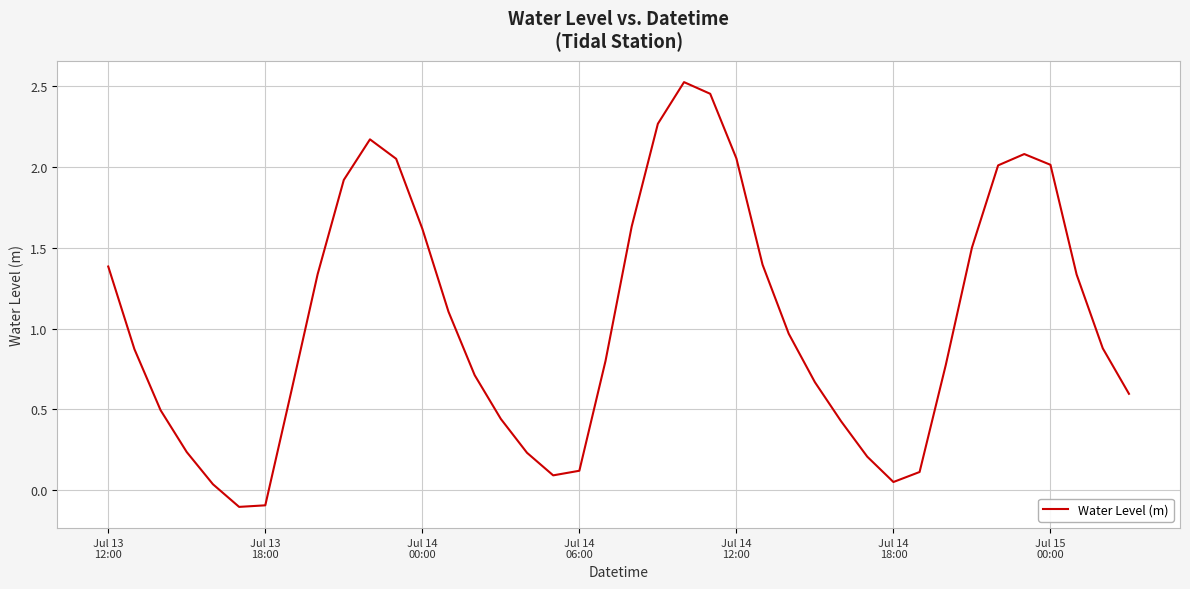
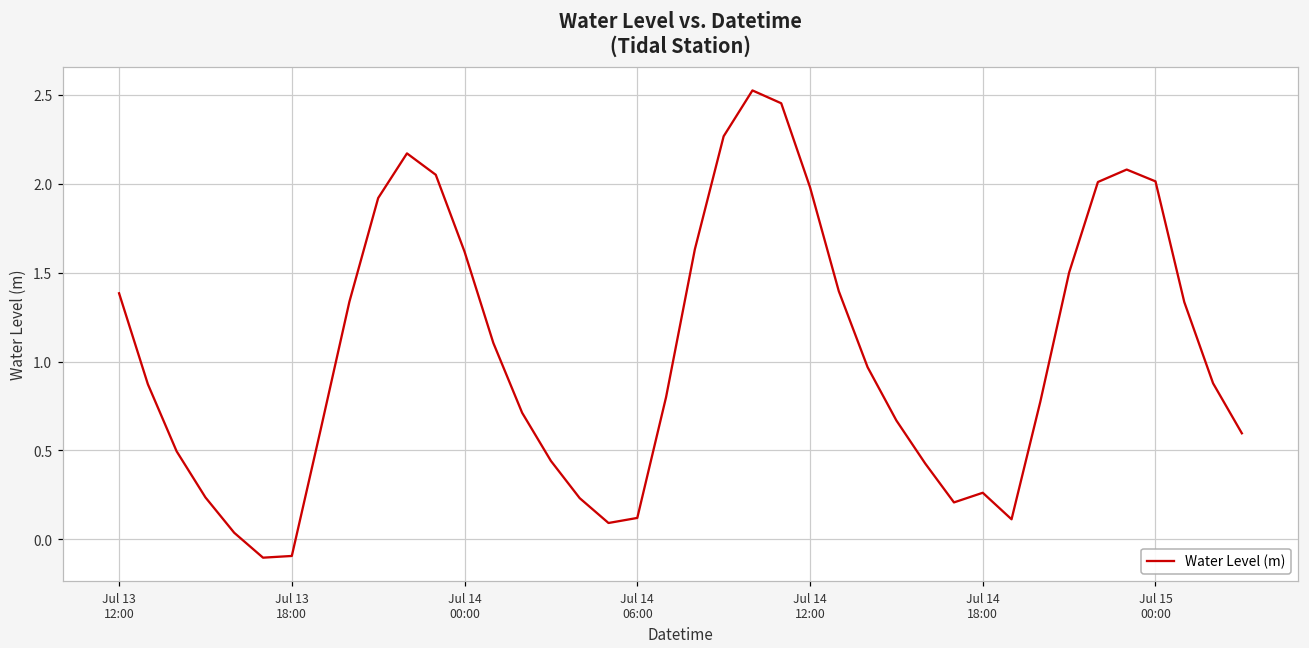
  {
    "Jul 13 12:00": 1.38,
    "Jul 13 18:00": -0.09,
    "Jul 14 00:00": 1.62,
    "Jul 14 06:00": 0.12,
-   "Jul 14 12:00": 2.05,
-   "Jul 14 18:00": 0.05,
+   "Jul 14 12:00": 1.98,
+   "Jul 14 18:00": 0.26,
    "Jul 15 00:00": 2.01
  }
